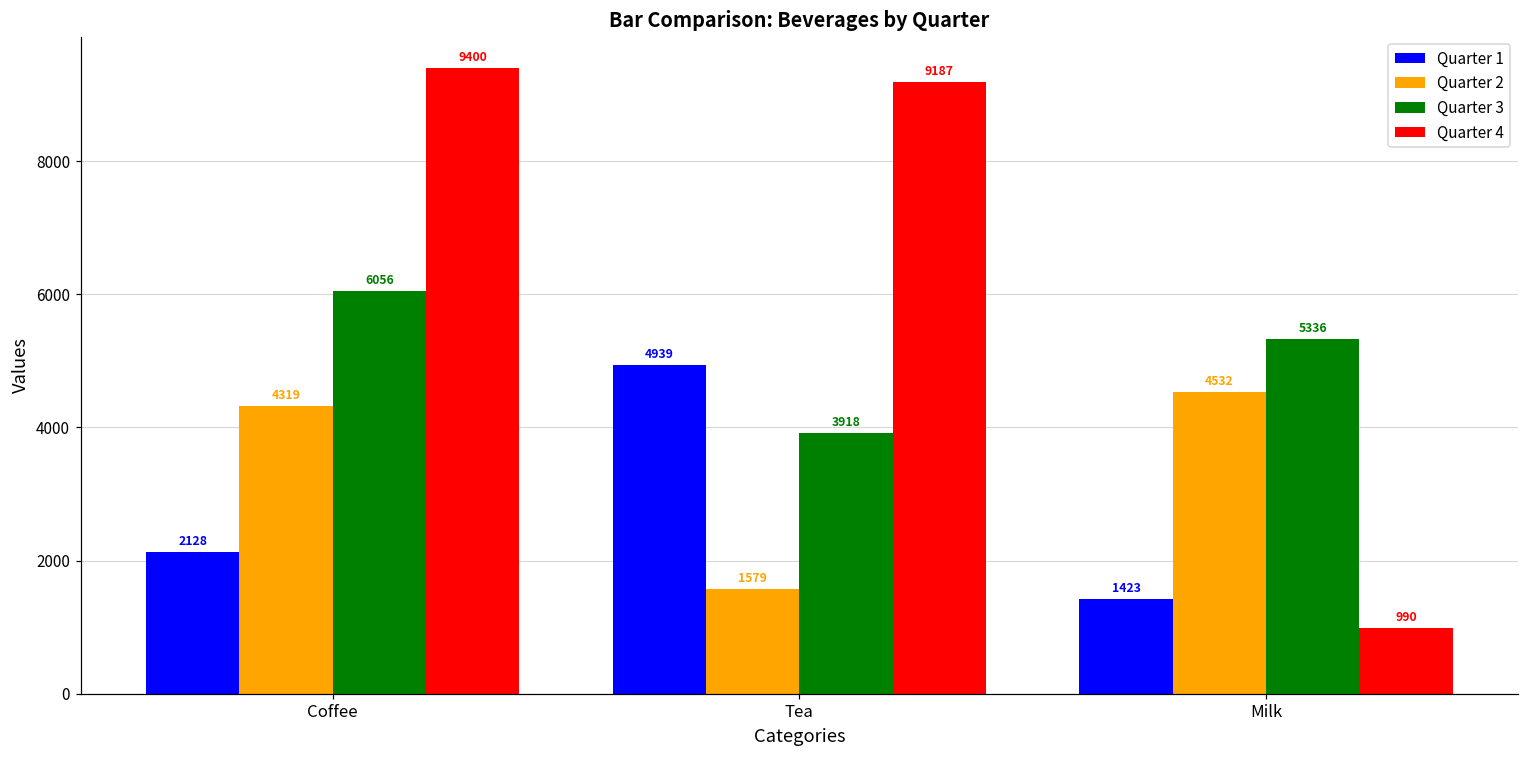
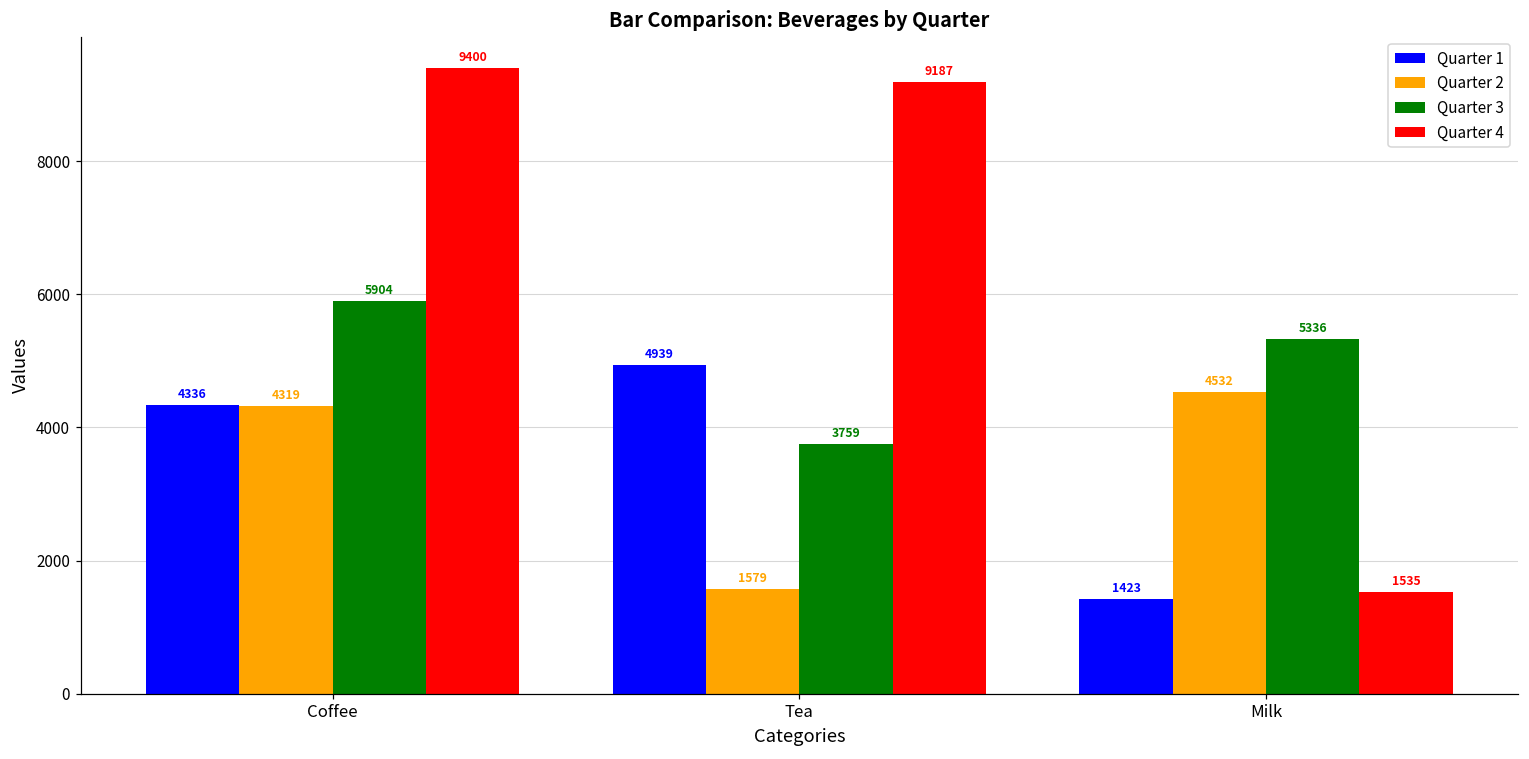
  {
    "Quarter 1": {
-     "Coffee": 2128,
+     "Coffee": 4336,
      "Tea": 4939,
      "Milk": 1423
    },
    "Quarter 2": {
      "Coffee": 4319,
      "Tea": 1579,
      "Milk": 4532
    },
    "Quarter 3": {
-     "Coffee": 6056,
-     "Tea": 3918,
+     "Coffee": 5904,
+     "Tea": 3759,
      "Milk": 5336
    },
    "Quarter 4": {
      "Coffee": 9400,
      "Tea": 9187,
-     "Milk": 990
+     "Milk": 1535
    }
  }
